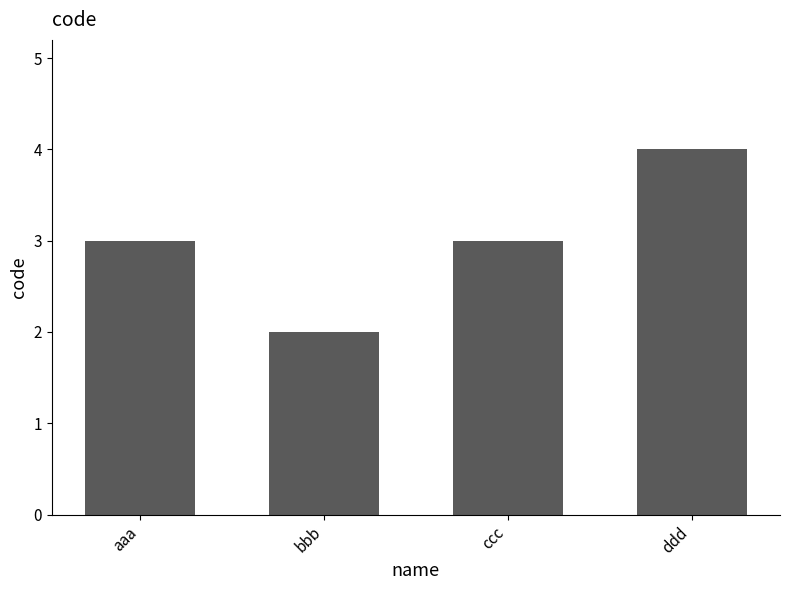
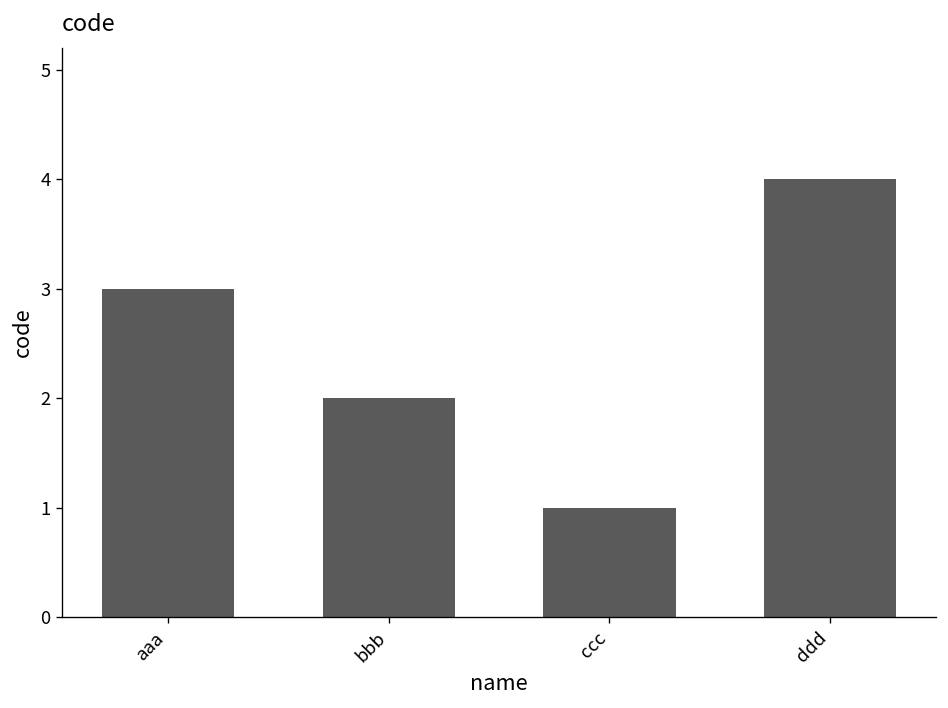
  {
    "aaa": 3,
    "bbb": 2,
-   "ccc": 3,
+   "ccc": 1,
    "ddd": 4
  }
